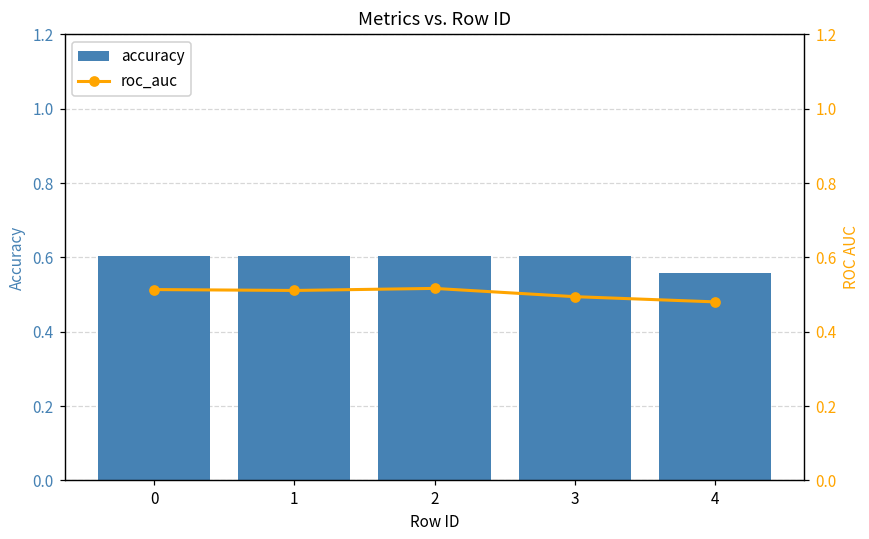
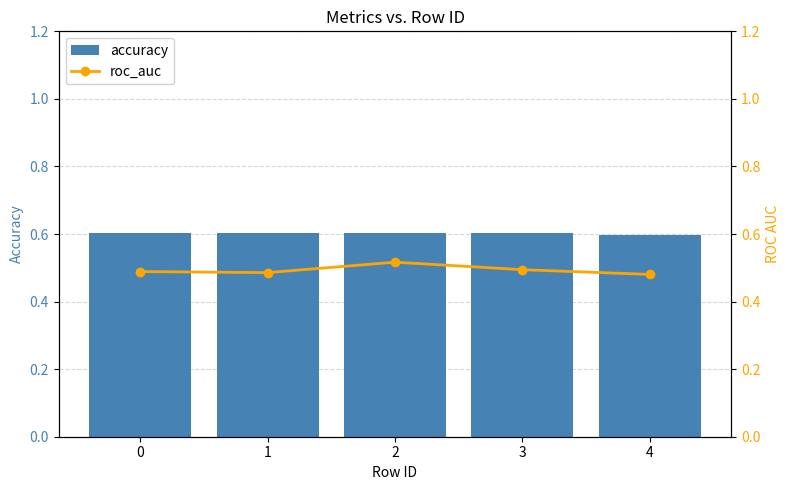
  {
    "accuracy": {
      "0": 0.60,
      "1": 0.60,
      "2": 0.60,
      "3": 0.60,
-     "4": 0.56
+     "4": 0.60
    },
    "roc_auc": {
-     "0": 0.51,
-     "1": 0.51,
+     "0": 0.49,
+     "1": 0.49,
      "2": 0.52,
      "3": 0.49,
      "4": 0.48
    }
  }
